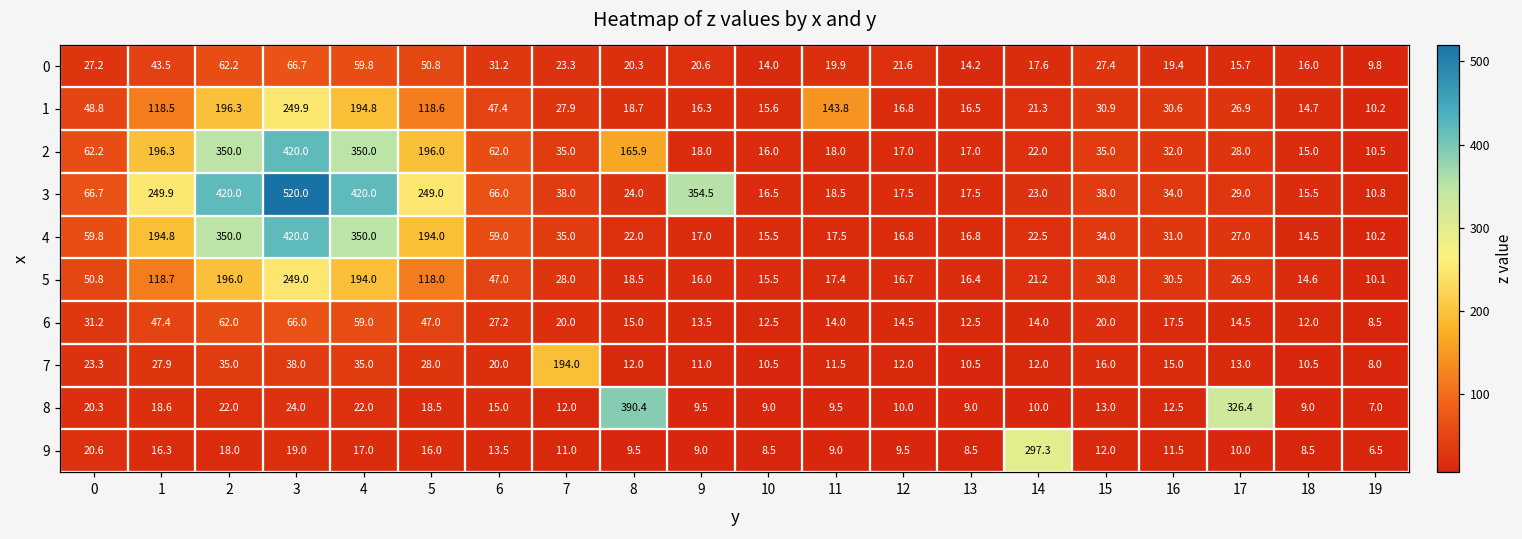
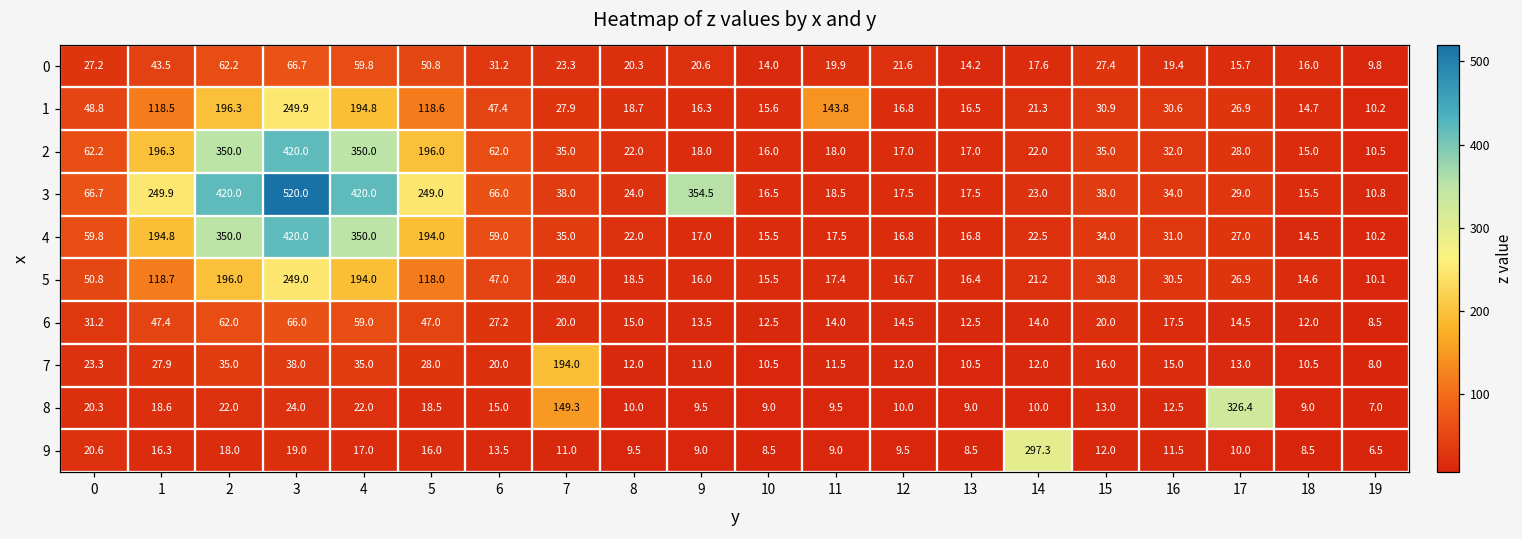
  {
    "0": {
      "0": 27.2,
      "1": 43.5,
      "2": 62.2,
      "3": 66.7,
      "4": 59.8,
      "5": 50.8,
      "6": 31.2,
      "7": 23.3,
      "8": 20.3,
      "9": 20.6,
      "10": 14.0,
      "11": 19.9,
      "12": 21.6,
      "13": 14.2,
      "14": 17.6,
      "15": 27.4,
      "16": 19.4,
      "17": 15.7,
      "18": 16.0,
      "19": 9.8
    },
    "1": {
      "0": 48.8,
      "1": 118.5,
      "2": 196.3,
      "3": 249.9,
      "4": 194.8,
      "5": 118.6,
      "6": 47.4,
      "7": 27.9,
      "8": 18.7,
      "9": 16.3,
      "10": 15.6,
      "11": 143.8,
      "12": 16.8,
      "13": 16.5,
      "14": 21.3,
      "15": 30.9,
      "16": 30.6,
      "17": 26.9,
      "18": 14.7,
      "19": 10.2
    },
    "2": {
      "0": 62.2,
      "1": 196.3,
      "2": 350.0,
      "3": 420.0,
      "4": 350.0,
      "5": 196.0,
      "6": 62.0,
      "7": 35.0,
-     "8": 165.9,
+     "8": 22.0,
      "9": 18.0,
      "10": 16.0,
      "11": 18.0,
      "12": 17.0,
      "13": 17.0,
      "14": 22.0,
      "15": 35.0,
      "16": 32.0,
      "17": 28.0,
      "18": 15.0,
      "19": 10.5
    },
    "3": {
      "0": 66.7,
      "1": 249.9,
      "2": 420.0,
      "3": 520.0,
      "4": 420.0,
      "5": 249.0,
      "6": 66.0,
      "7": 38.0,
      "8": 24.0,
      "9": 354.5,
      "10": 16.5,
      "11": 18.5,
      "12": 17.5,
      "13": 17.5,
      "14": 23.0,
      "15": 38.0,
      "16": 34.0,
      "17": 29.0,
      "18": 15.5,
      "19": 10.8
    },
    "4": {
      "0": 59.8,
      "1": 194.8,
      "2": 350.0,
      "3": 420.0,
      "4": 350.0,
      "5": 194.0,
      "6": 59.0,
      "7": 35.0,
      "8": 22.0,
      "9": 17.0,
      "10": 15.5,
      "11": 17.5,
      "12": 16.8,
      "13": 16.8,
      "14": 22.5,
      "15": 34.0,
      "16": 31.0,
      "17": 27.0,
      "18": 14.5,
      "19": 10.2
    },
    "5": {
      "0": 50.8,
      "1": 118.7,
      "2": 196.0,
      "3": 249.0,
      "4": 194.0,
      "5": 118.0,
      "6": 47.0,
      "7": 28.0,
      "8": 18.5,
      "9": 16.0,
      "10": 15.5,
      "11": 17.4,
      "12": 16.7,
      "13": 16.4,
      "14": 21.2,
      "15": 30.8,
      "16": 30.5,
      "17": 26.9,
      "18": 14.6,
      "19": 10.1
    },
    "6": {
      "0": 31.2,
      "1": 47.4,
      "2": 62.0,
      "3": 66.0,
      "4": 59.0,
      "5": 47.0,
      "6": 27.2,
      "7": 20.0,
      "8": 15.0,
      "9": 13.5,
      "10": 12.5,
      "11": 14.0,
      "12": 14.5,
      "13": 12.5,
      "14": 14.0,
      "15": 20.0,
      "16": 17.5,
      "17": 14.5,
      "18": 12.0,
      "19": 8.5
    },
    "7": {
      "0": 23.3,
      "1": 27.9,
      "2": 35.0,
      "3": 38.0,
      "4": 35.0,
      "5": 28.0,
      "6": 20.0,
      "7": 194.0,
      "8": 12.0,
      "9": 11.0,
      "10": 10.5,
      "11": 11.5,
      "12": 12.0,
      "13": 10.5,
      "14": 12.0,
      "15": 16.0,
      "16": 15.0,
      "17": 13.0,
      "18": 10.5,
      "19": 8.0
    },
    "8": {
      "0": 20.3,
      "1": 18.6,
      "2": 22.0,
      "3": 24.0,
      "4": 22.0,
      "5": 18.5,
      "6": 15.0,
-     "7": 12.0,
-     "8": 390.4,
+     "7": 149.3,
+     "8": 10.0,
      "9": 9.5,
      "10": 9.0,
      "11": 9.5,
      "12": 10.0,
      "13": 9.0,
      "14": 10.0,
      "15": 13.0,
      "16": 12.5,
      "17": 326.4,
      "18": 9.0,
      "19": 7.0
    },
    "9": {
      "0": 20.6,
      "1": 16.3,
      "2": 18.0,
      "3": 19.0,
      "4": 17.0,
      "5": 16.0,
      "6": 13.5,
      "7": 11.0,
      "8": 9.5,
      "9": 9.0,
      "10": 8.5,
      "11": 9.0,
      "12": 9.5,
      "13": 8.5,
      "14": 297.3,
      "15": 12.0,
      "16": 11.5,
      "17": 10.0,
      "18": 8.5,
      "19": 6.5
    }
  }
